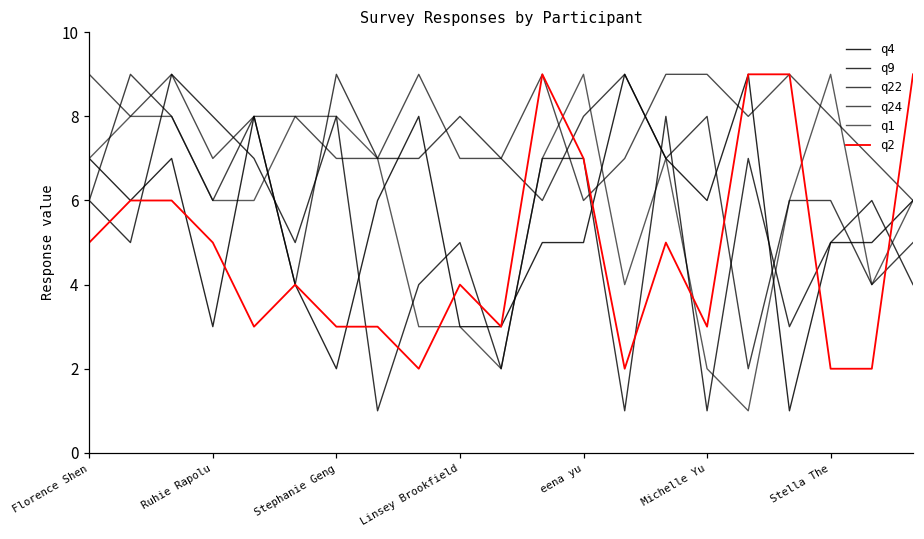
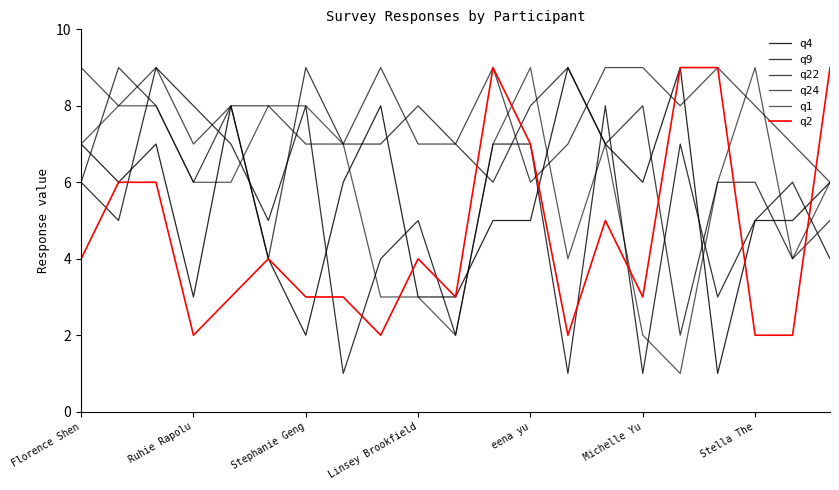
  {
    "q2": {
-     "Florence Shen": 5,
-     "Ruhie Rapolu": 5,
+     "Florence Shen": 4,
+     "Ruhie Rapolu": 2,
      "Stephanie Geng": 3,
      "Linsey Brookfield": 4,
      "Michelle Yu": 3,
      "Stella The": 2
    }
  }
